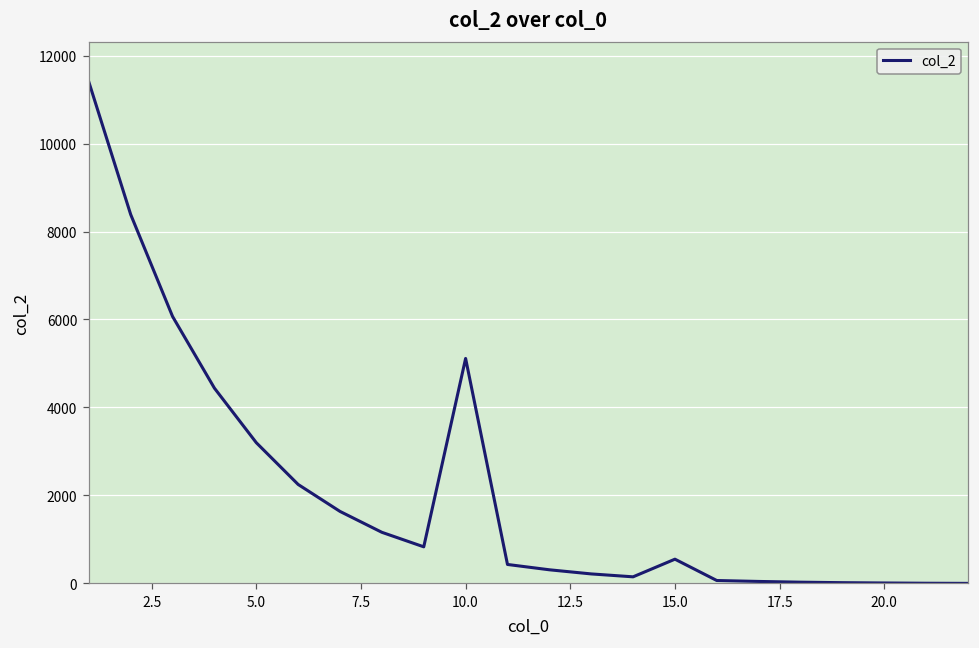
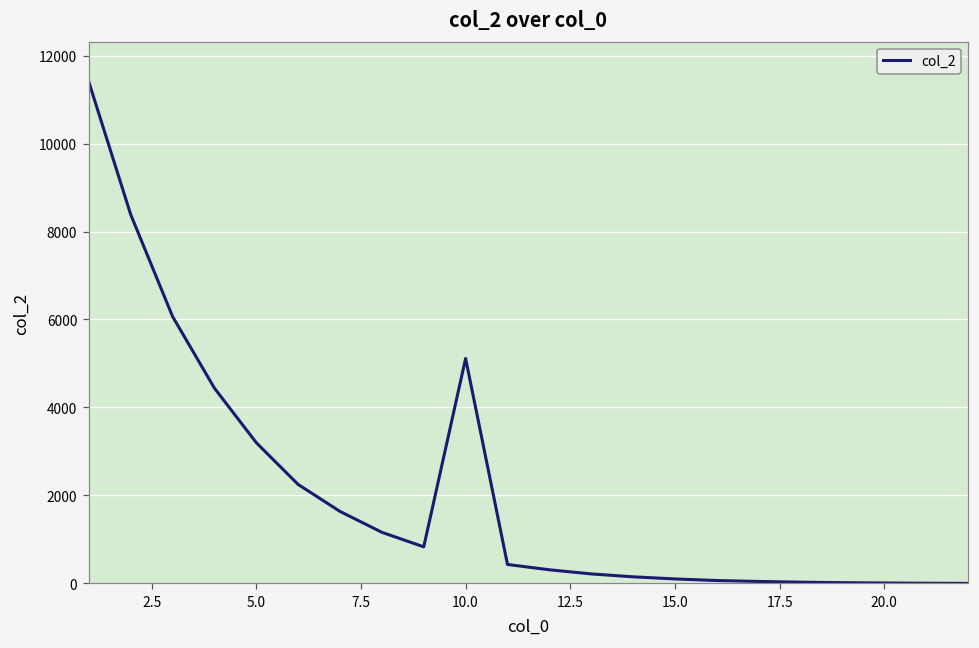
  {
    "5.0": 3200,
    "10.0": 5100,
-   "15.0": 600,
+   "15.0": 100,
    "20.0": 0
  }
